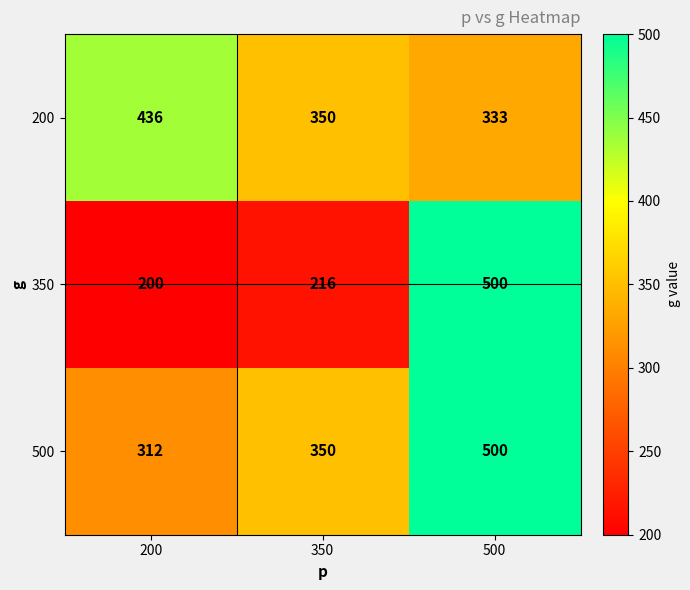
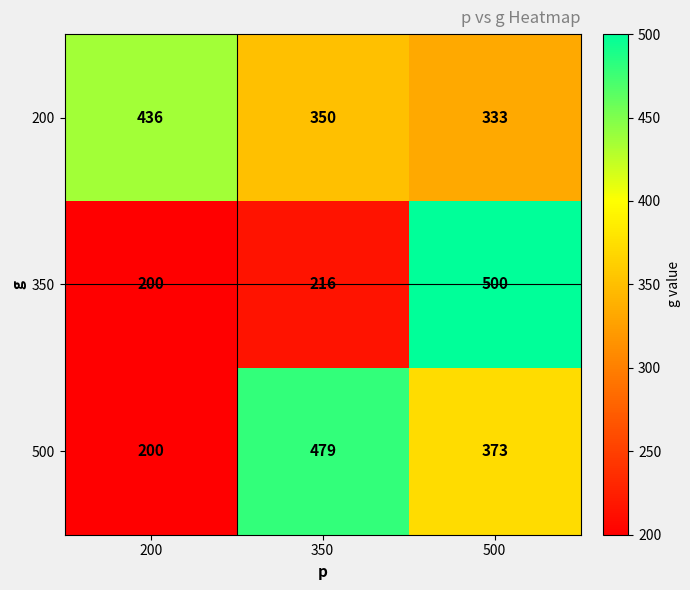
  {
    "200": {
      "200": 436,
      "350": 350,
      "500": 333
    },
    "350": {
      "200": 200,
      "350": 216,
      "500": 500
    },
    "500": {
-     "200": 312,
-     "350": 350,
-     "500": 500
+     "200": 200,
+     "350": 479,
+     "500": 373
    }
  }
